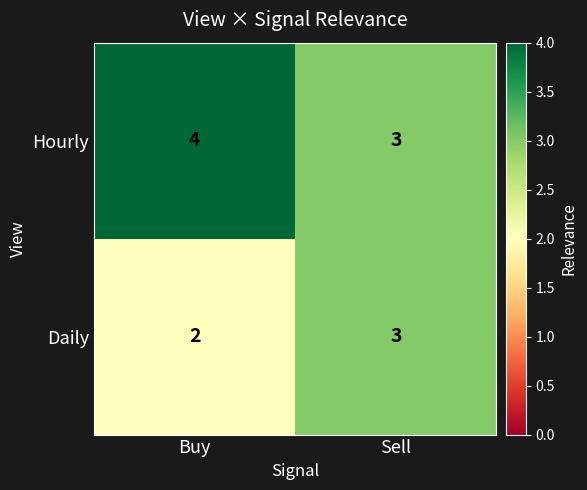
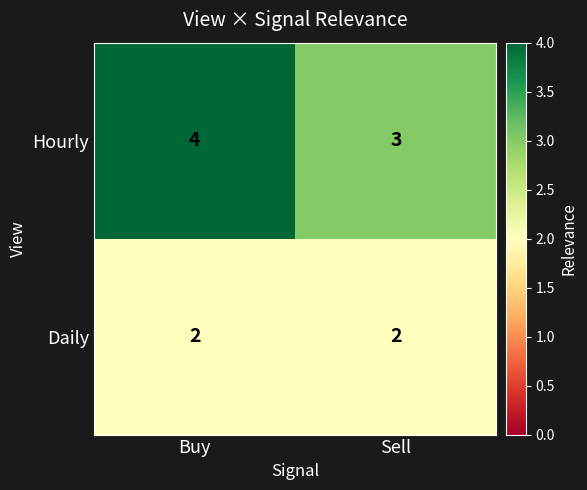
  {
    "Hourly": {
      "Buy": 4,
      "Sell": 3
    },
    "Daily": {
      "Buy": 2,
-     "Sell": 3
+     "Sell": 2
    }
  }
